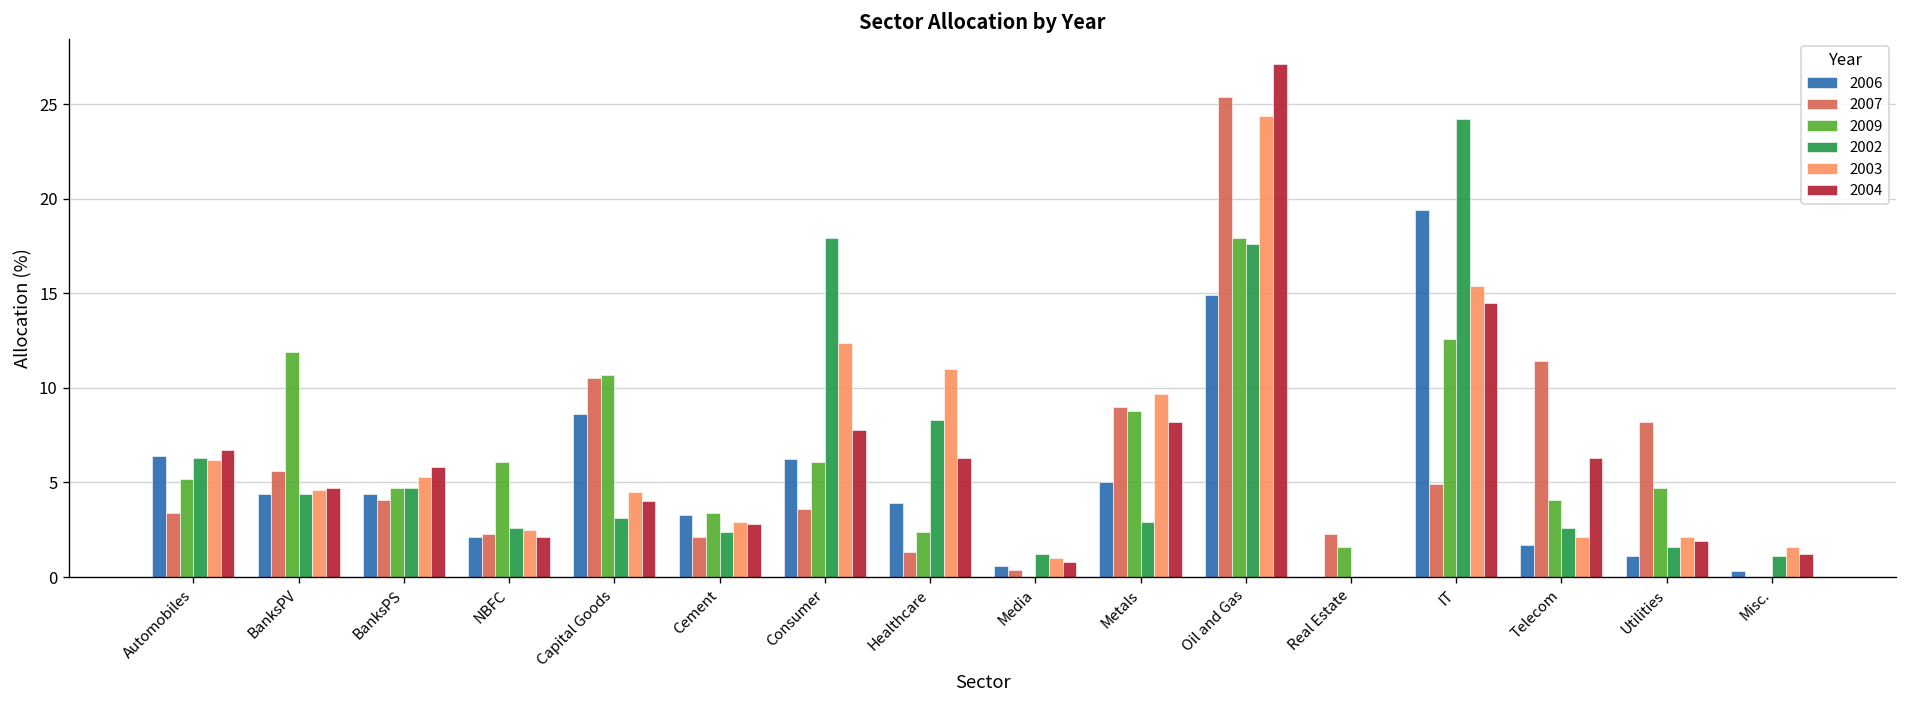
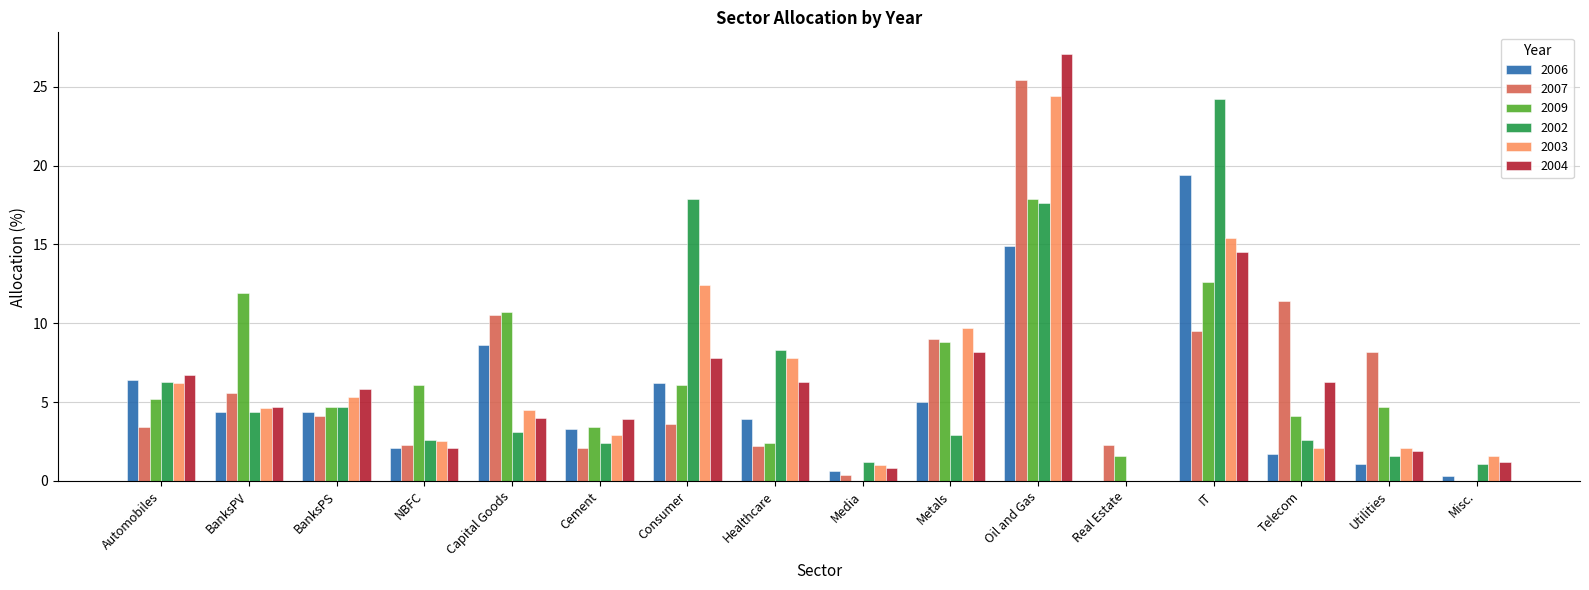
  {
    "2006": {
      "Automobiles": 6.4,
      "BanksPV": 4.4,
      "BanksPS": 4.4,
      "NBFC": 2.1,
      "Capital Goods": 8.6,
      "Cement": 3.3,
      "Consumer": 6.2,
      "Healthcare": 3.9,
      "Media": 0.6,
      "Metals": 5.0,
      "Oil and Gas": 14.9,
      "Real Estate": 0.0,
      "IT": 19.4,
      "Telecom": 1.7,
      "Utilities": 1.1,
      "Misc.": 0.3
    },
    "2007": {
      "Automobiles": 3.4,
      "BanksPV": 5.6,
      "BanksPS": 4.1,
      "NBFC": 2.3,
      "Capital Goods": 10.5,
      "Cement": 2.1,
      "Consumer": 3.6,
-     "Healthcare": 1.3,
+     "Healthcare": 2.2,
      "Media": 0.4,
      "Metals": 9.0,
      "Oil and Gas": 25.4,
      "Real Estate": 2.3,
-     "IT": 4.9,
+     "IT": 9.5,
      "Telecom": 11.4,
      "Utilities": 8.2,
      "Misc.": 0.0
    },
    "2009": {
      "Automobiles": 5.2,
      "BanksPV": 11.9,
      "BanksPS": 4.7,
      "NBFC": 6.1,
      "Capital Goods": 10.7,
      "Cement": 3.4,
      "Consumer": 6.1,
      "Healthcare": 2.4,
      "Media": 0.0,
      "Metals": 8.8,
      "Oil and Gas": 17.9,
      "Real Estate": 1.6,
      "IT": 12.6,
      "Telecom": 4.1,
      "Utilities": 4.7,
      "Misc.": 0.0
    },
    "2002": {
      "Automobiles": 6.3,
      "BanksPV": 4.4,
      "BanksPS": 4.7,
      "NBFC": 2.6,
      "Capital Goods": 3.1,
      "Cement": 2.4,
      "Consumer": 17.9,
      "Healthcare": 8.3,
      "Media": 1.2,
      "Metals": 2.9,
      "Oil and Gas": 17.6,
      "Real Estate": 0.0,
      "IT": 24.2,
      "Telecom": 2.6,
      "Utilities": 1.6,
      "Misc.": 1.1
    },
    "2003": {
      "Automobiles": 6.2,
      "BanksPV": 4.6,
      "BanksPS": 5.3,
      "NBFC": 2.5,
      "Capital Goods": 4.5,
      "Cement": 2.9,
      "Consumer": 12.4,
-     "Healthcare": 11.0,
+     "Healthcare": 7.8,
      "Media": 1.0,
      "Metals": 9.7,
      "Oil and Gas": 24.4,
      "Real Estate": 0.0,
      "IT": 15.4,
      "Telecom": 2.1,
      "Utilities": 2.1,
      "Misc.": 1.6
    },
    "2004": {
      "Automobiles": 6.7,
      "BanksPV": 4.7,
      "BanksPS": 5.8,
      "NBFC": 2.1,
      "Capital Goods": 4.0,
-     "Cement": 2.8,
+     "Cement": 3.9,
      "Consumer": 7.8,
      "Healthcare": 6.3,
      "Media": 0.8,
      "Metals": 8.2,
      "Oil and Gas": 27.1,
      "Real Estate": 0.0,
      "IT": 14.5,
      "Telecom": 6.3,
      "Utilities": 1.9,
      "Misc.": 1.2
    }
  }
